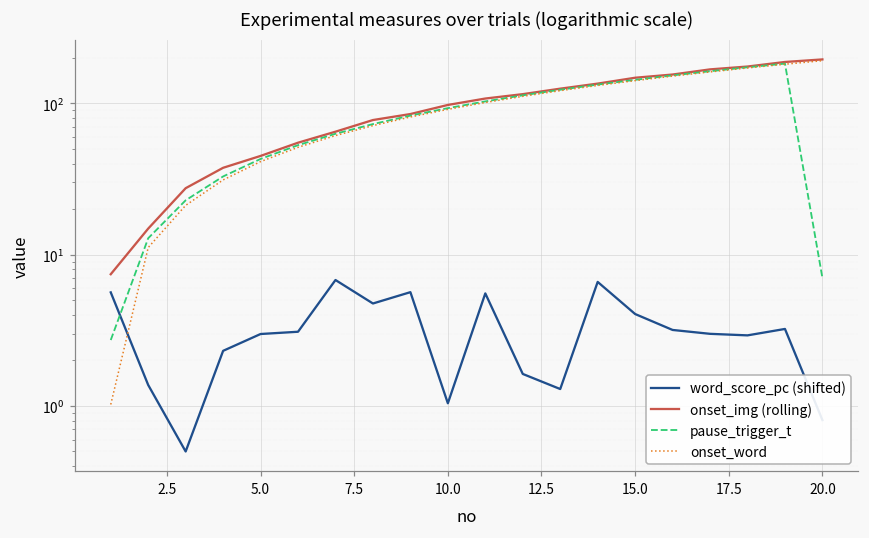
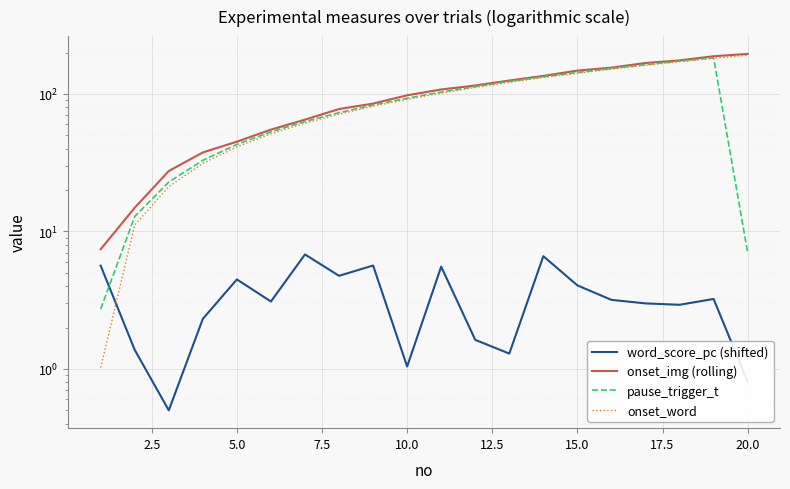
  {
    "word_score_pc (shifted)": {
-     "5.0": 3.0,
+     "5.0": 4.5,
      "10.0": 1.0,
      "15.0": 4.1
    },
    "onset_img (rolling)": {
      "5.0": 45,
      "10.0": 100
    },
    "pause_trigger_t": {
      "20.0": 7
    }
  }
